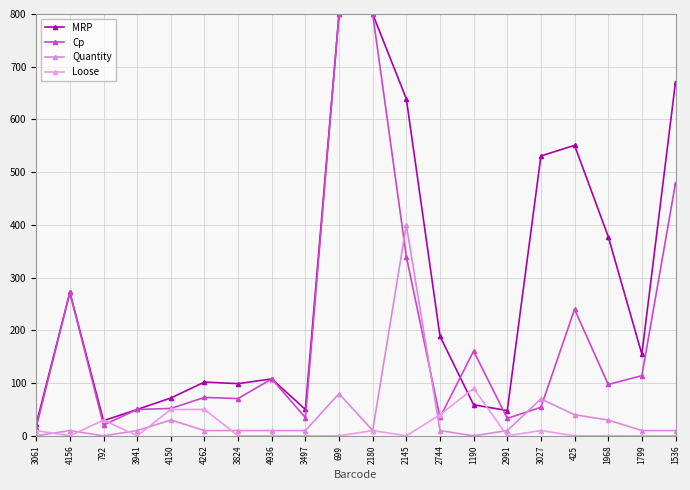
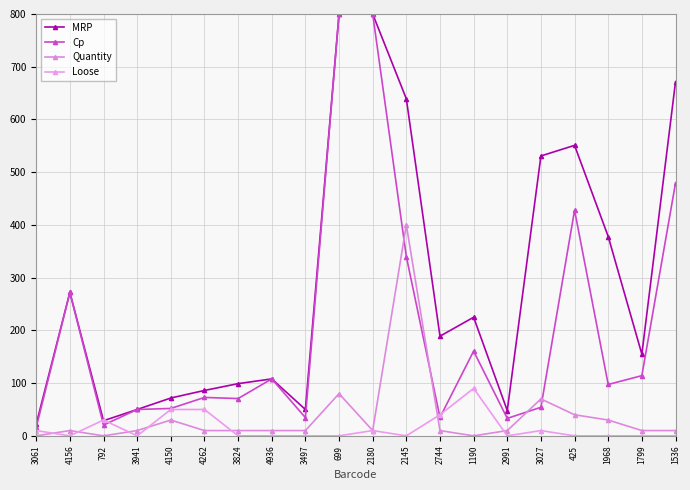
  {
    "MRP": {
      "3061": 20,
      "4150": 70,
-     "4262": 100,
+     "4262": 90,
      "3824": 100,
      "3497": 50,
      "2145": 640,
      "2744": 190,
-     "1190": 60,
+     "1190": 220,
      "2991": 50,
      "3027": 530,
      "425": 550,
      "1968": 380,
      "1799": 160,
      "1536": 670
    },
    "Cp": {
      "3061": 20,
      "792": 20,
      "4262": 70,
      "3824": 70,
      "3497": 30,
      "2145": 340,
      "2744": 40,
      "1190": 160,
      "2991": 30,
      "3027": 50,
-     "425": 240,
+     "425": 430,
      "1968": 100,
      "1799": 110,
      "1536": 480
    }
  }
